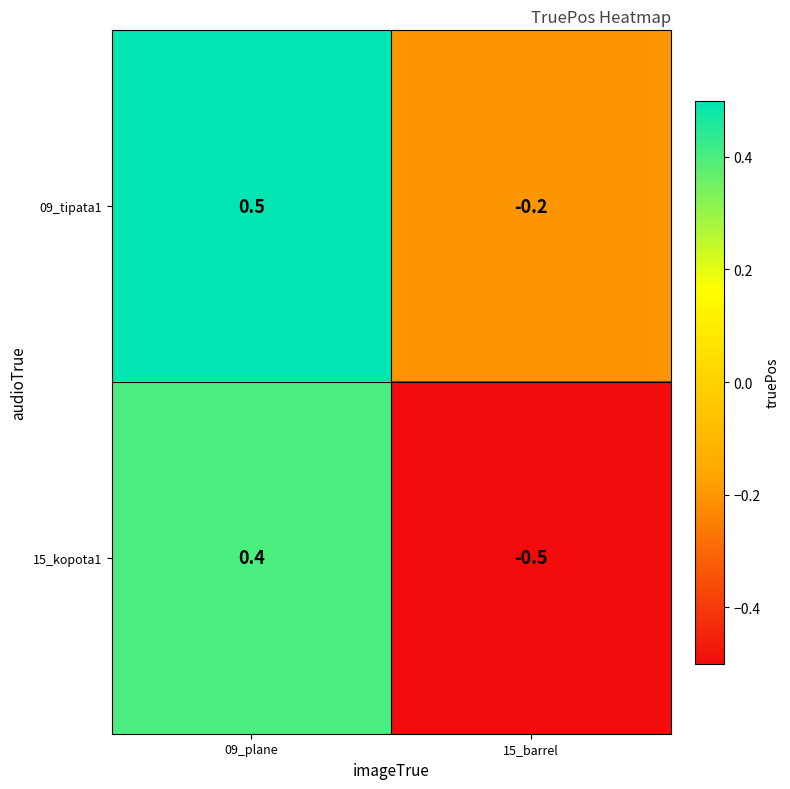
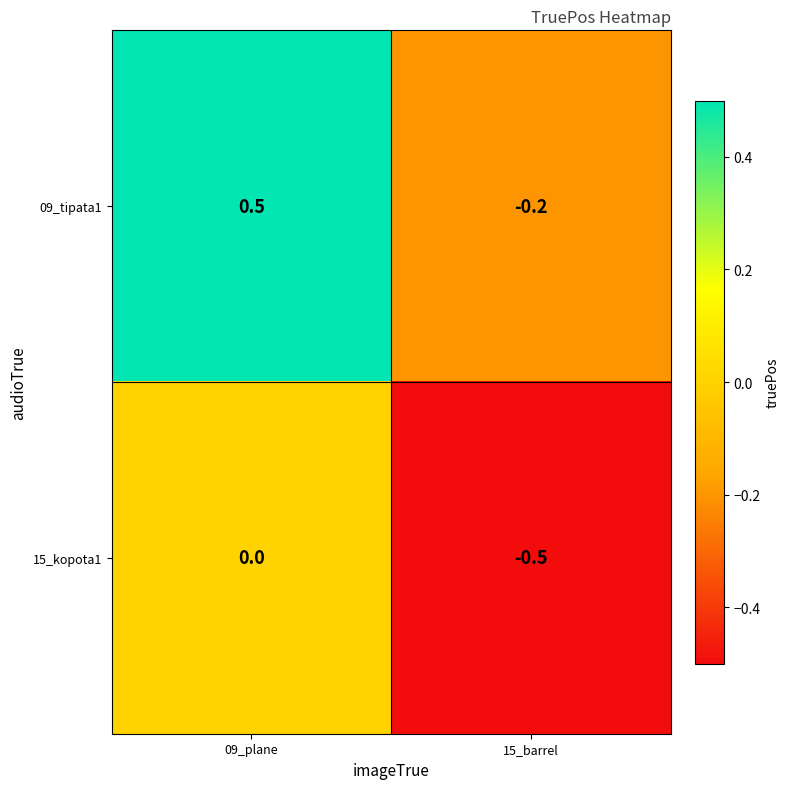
  {
    "09_tipata1": {
      "09_plane": 0.5,
      "15_barrel": -0.2
    },
    "15_kopota1": {
-     "09_plane": 0.4,
+     "09_plane": 0.0,
      "15_barrel": -0.5
    }
  }
